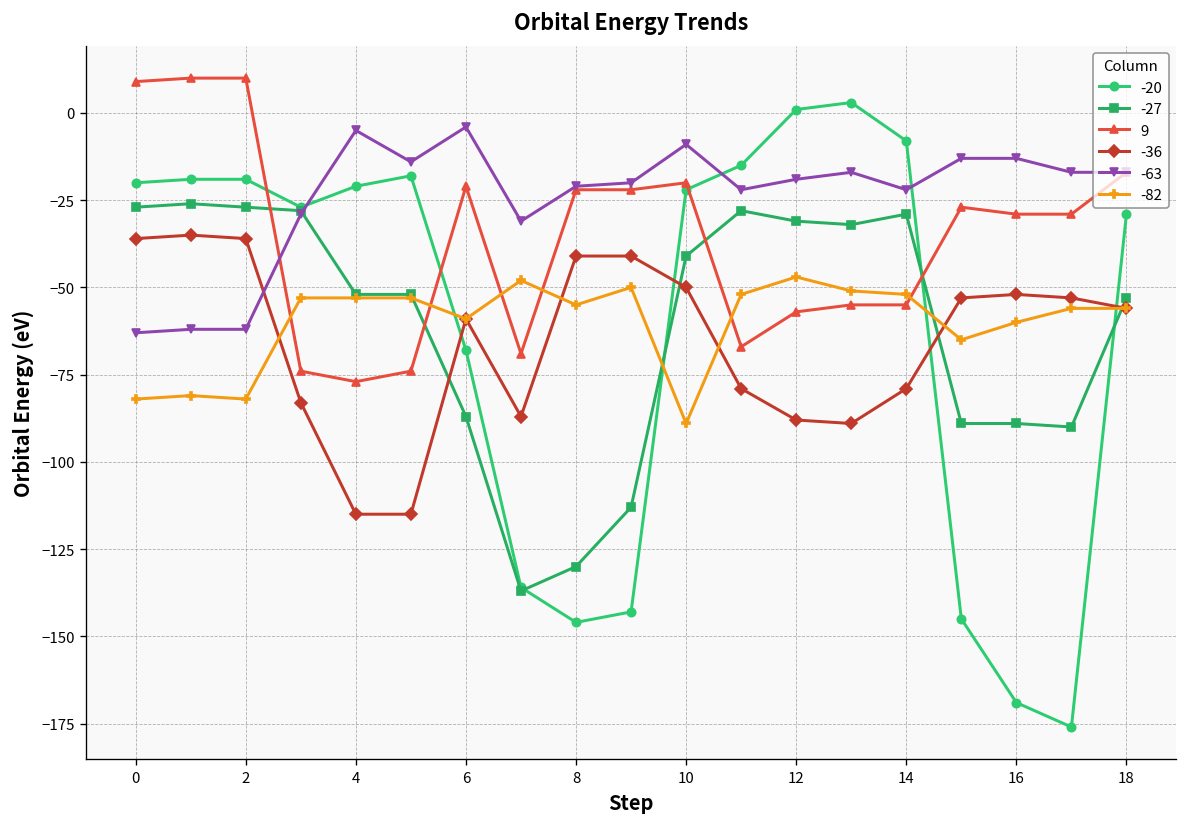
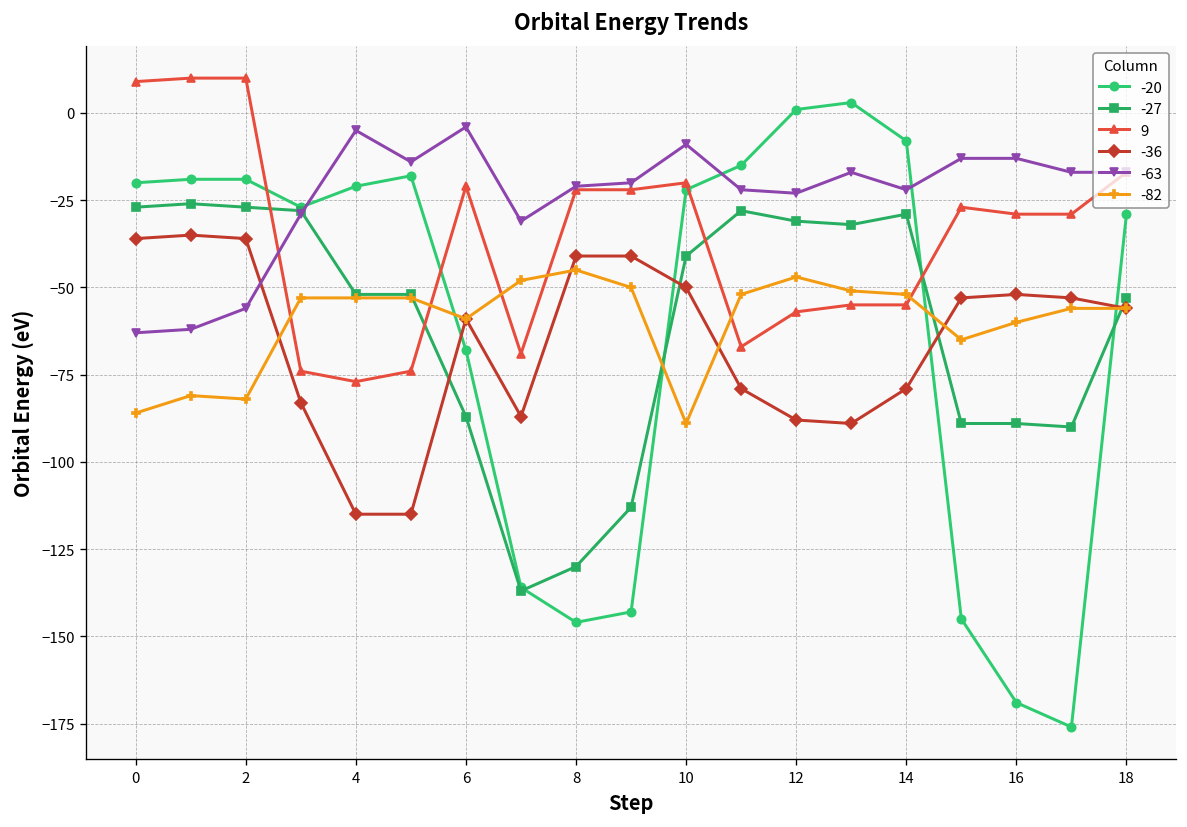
  {
    "-63": {
      "0": -63,
-     "2": -62,
+     "2": -56,
      "4": -5,
      "6": -4,
      "8": -21,
      "10": -9,
-     "12": -19,
+     "12": -23,
      "14": -22,
      "16": -13
    },
    "-82": {
-     "0": -82,
+     "0": -86,
      "2": -82,
      "4": -53,
-     "8": -55,
+     "8": -45,
      "10": -89,
      "12": -47,
      "14": -52,
      "16": -60
    }
  }
